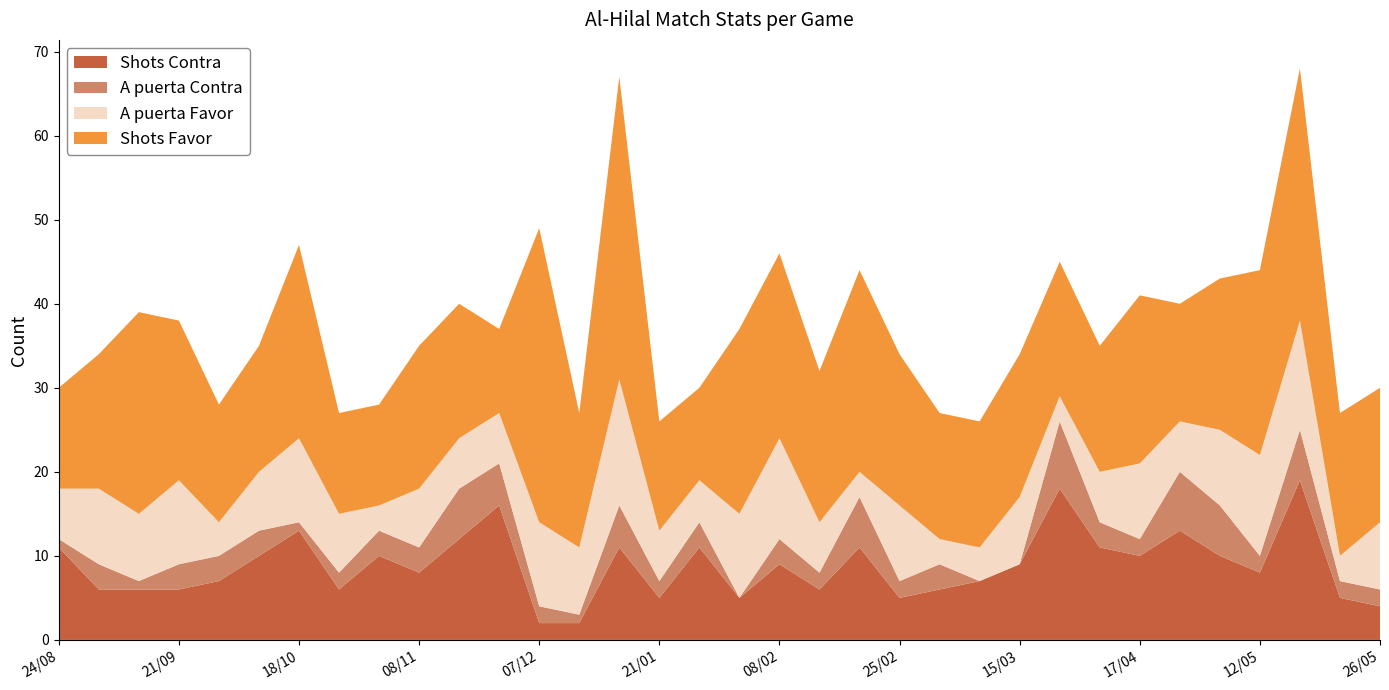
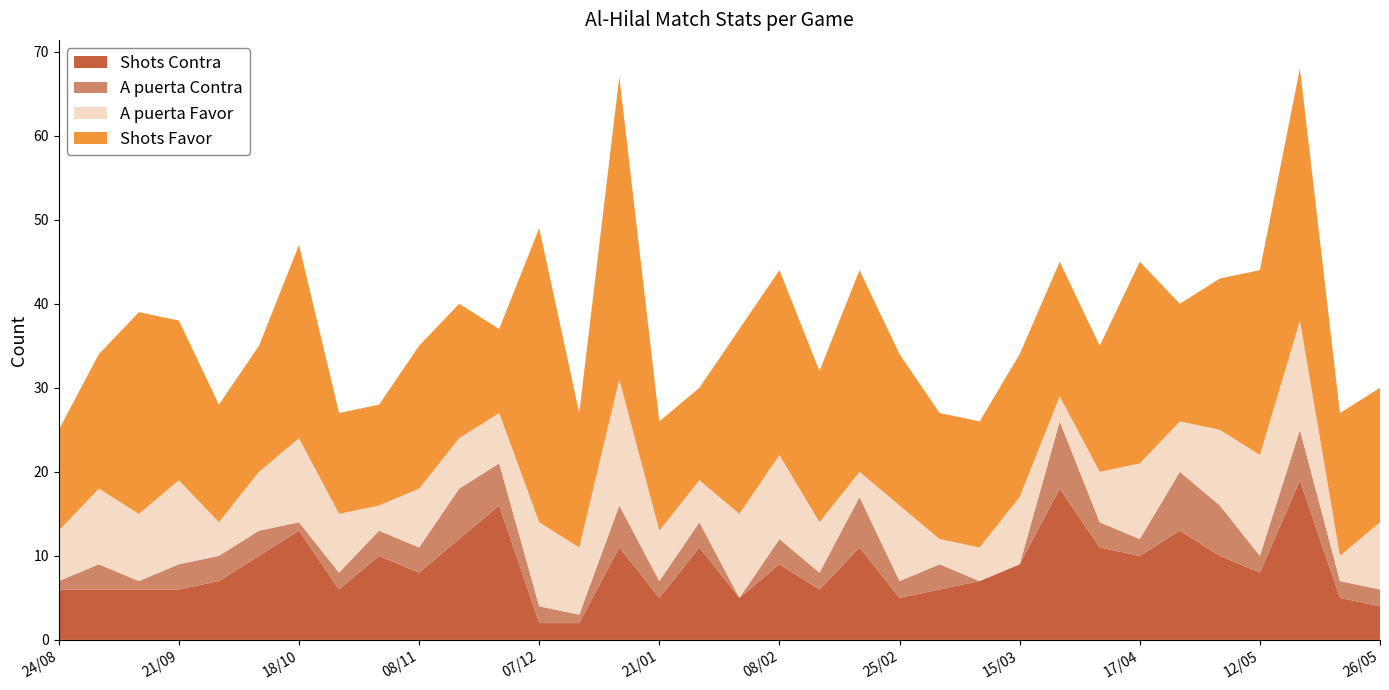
  {
    "Shots Contra": {
-     "24/08": 11,
+     "24/08": 6,
      "21/09": 6,
      "18/10": 13,
      "08/11": 8,
      "07/12": 2,
      "21/01": 5,
      "08/02": 9,
      "25/02": 5,
      "17/04": 10,
      "12/05": 8,
      "26/05": 4
    },
    "A puerta Contra": {
      "24/08": 1,
      "21/09": 3,
      "18/10": 1,
      "08/11": 3,
      "07/12": 2,
      "21/01": 2,
      "08/02": 3,
      "25/02": 2,
      "17/04": 2,
      "12/05": 2,
      "26/05": 2
    },
    "A puerta Favor": {
      "24/08": 6,
      "21/09": 10,
      "18/10": 10,
      "08/11": 7,
      "07/12": 10,
      "21/01": 6,
-     "08/02": 12,
+     "08/02": 10,
      "25/02": 9,
      "15/03": 8,
      "17/04": 9,
      "12/05": 12,
      "26/05": 8
    },
    "Shots Favor": {
      "24/08": 12,
      "21/09": 19,
      "18/10": 23,
      "08/11": 17,
      "07/12": 35,
      "21/01": 13,
      "08/02": 22,
      "25/02": 18,
      "15/03": 17,
-     "17/04": 20,
+     "17/04": 24,
      "12/05": 22,
      "26/05": 16
    }
  }
